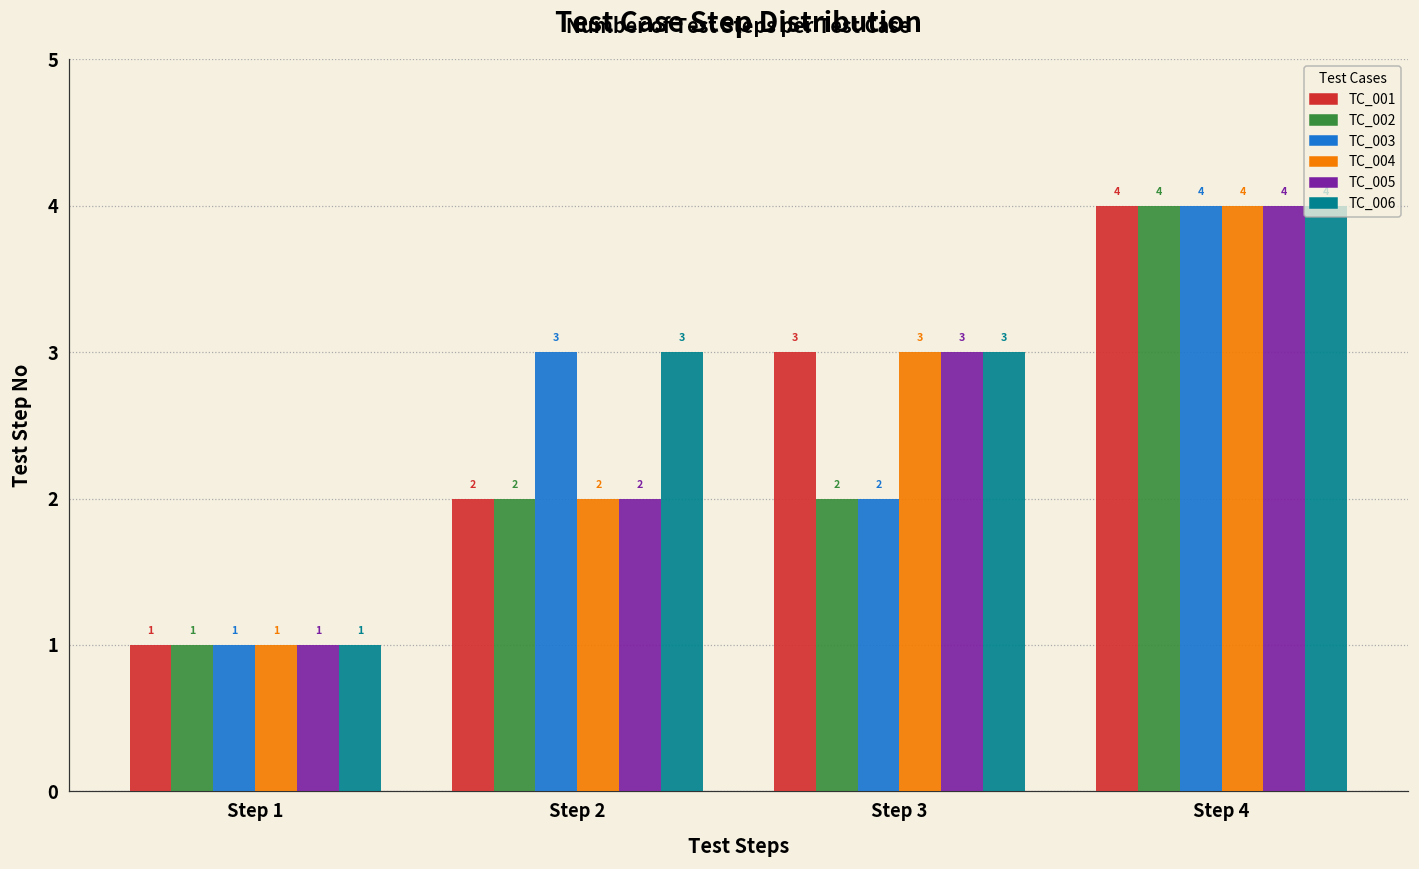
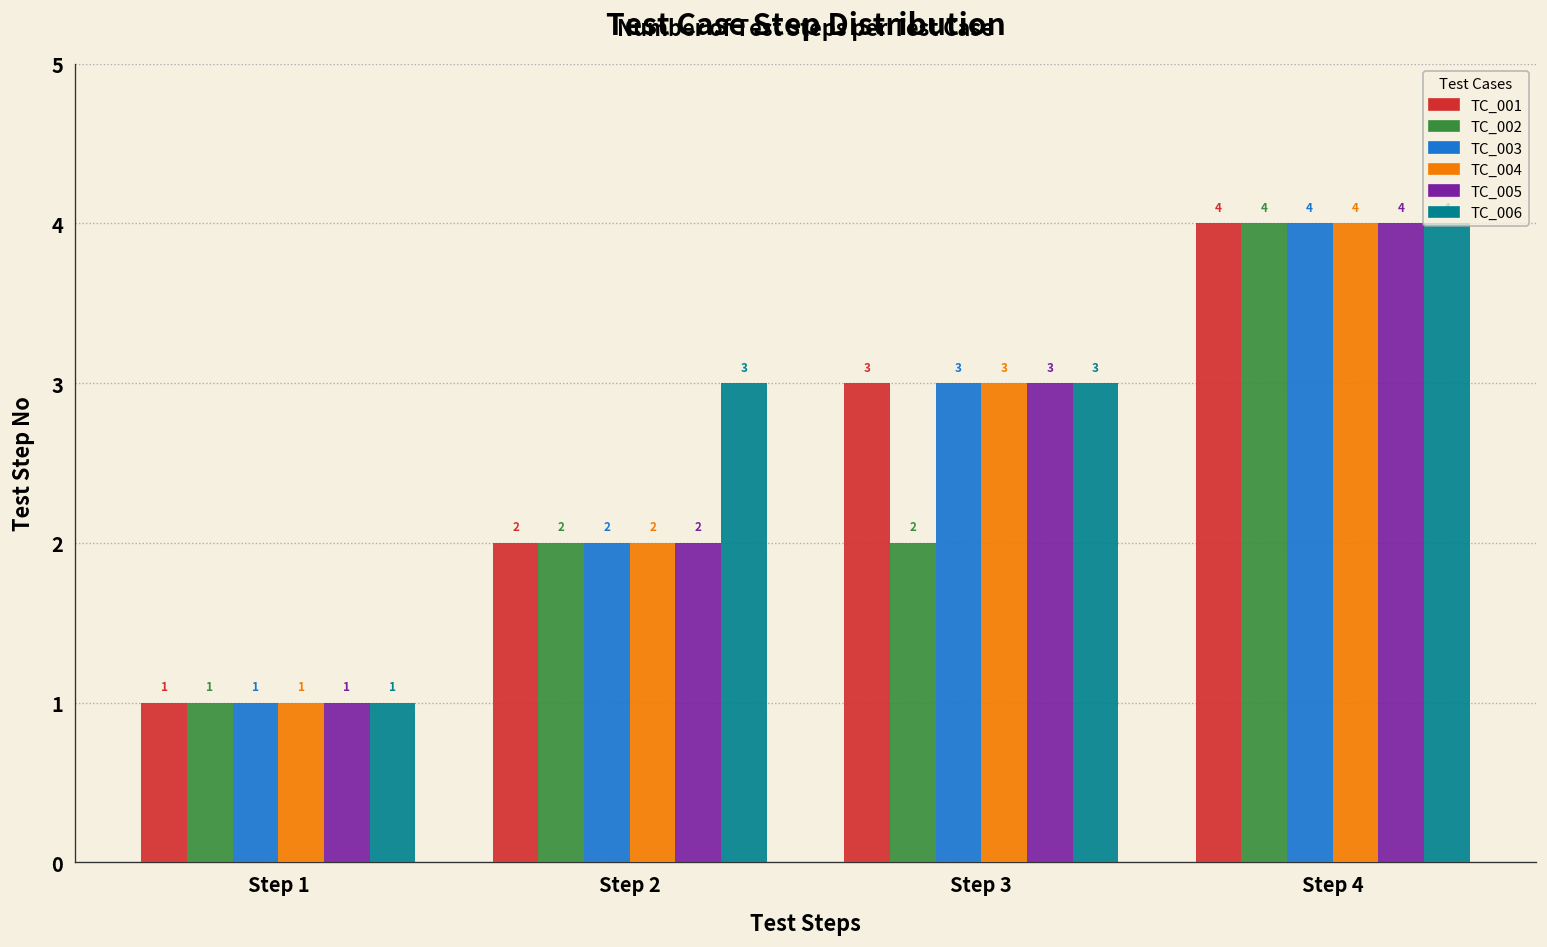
  {
    "TC_001": {
      "Step 1": 1,
      "Step 2": 2,
      "Step 3": 3,
      "Step 4": 4
    },
    "TC_002": {
      "Step 1": 1,
      "Step 2": 2,
      "Step 3": 2,
      "Step 4": 4
    },
    "TC_003": {
      "Step 1": 1,
-     "Step 2": 3,
-     "Step 3": 2,
+     "Step 2": 2,
+     "Step 3": 3,
      "Step 4": 4
    },
    "TC_004": {
      "Step 1": 1,
      "Step 2": 2,
      "Step 3": 3,
      "Step 4": 4
    },
    "TC_005": {
      "Step 1": 1,
      "Step 2": 2,
      "Step 3": 3,
      "Step 4": 4
    },
    "TC_006": {
      "Step 1": 1,
      "Step 2": 3,
      "Step 3": 3
    }
  }
